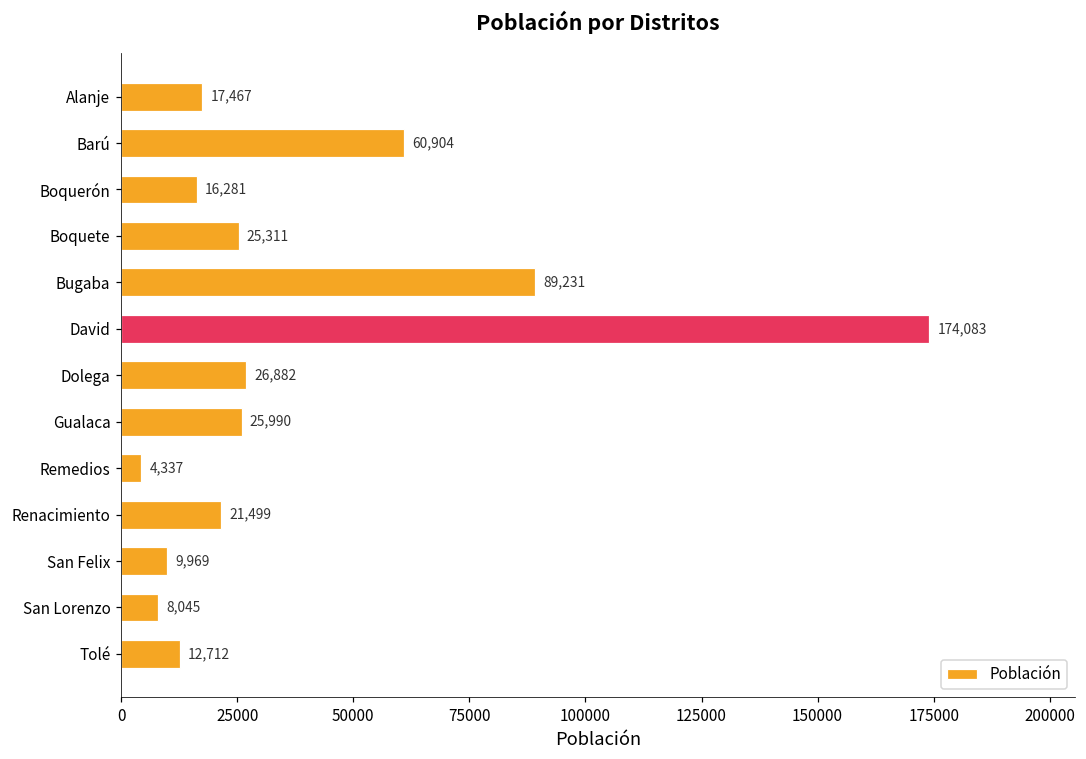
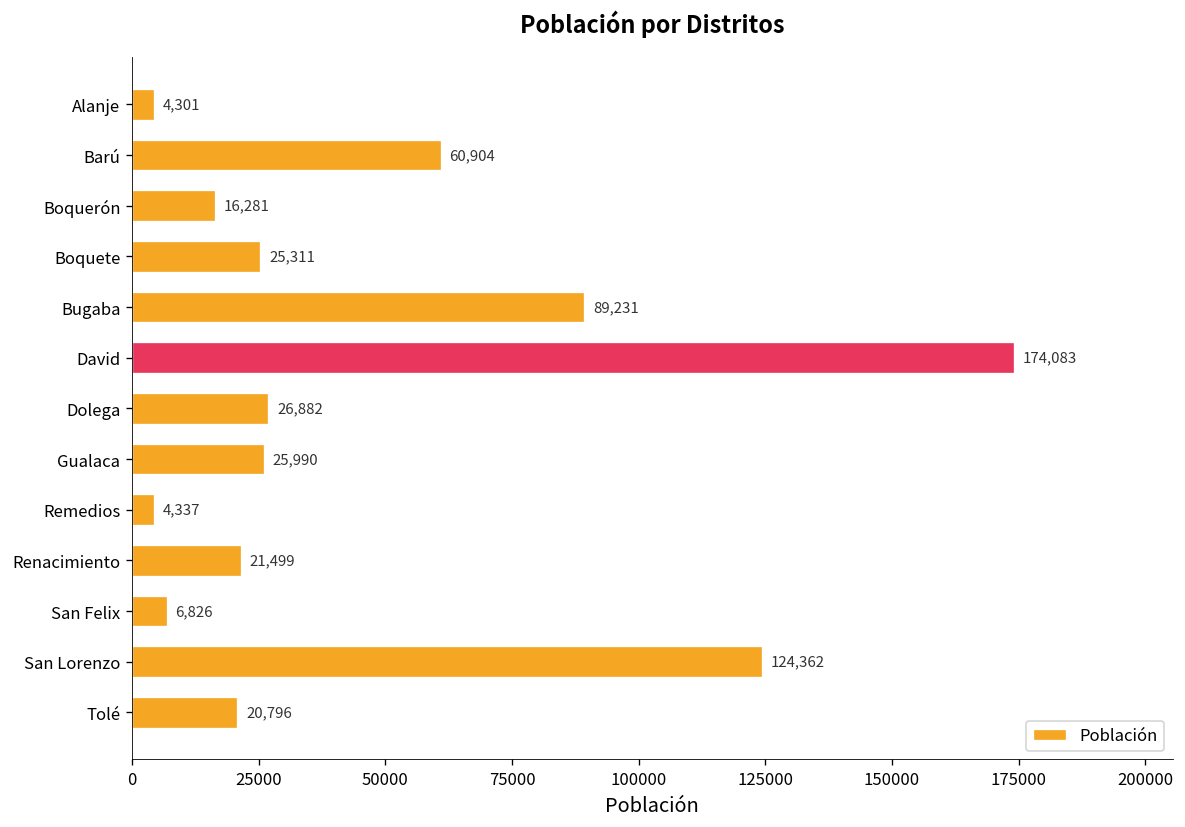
  {
-   "Alanje": "17,467",
+   "Alanje": "4,301",
    "Barú": "60,904",
    "Boquerón": "16,281",
    "Boquete": "25,311",
    "Bugaba": "89,231",
    "David": "174,083",
    "Dolega": "26,882",
    "Gualaca": "25,990",
    "Remedios": "4,337",
    "Renacimiento": "21,499",
-   "San Felix": "9,969",
-   "San Lorenzo": "8,045",
-   "Tolé": "12,712"
+   "San Felix": "6,826",
+   "San Lorenzo": "124,362",
+   "Tolé": "20,796"
  }
